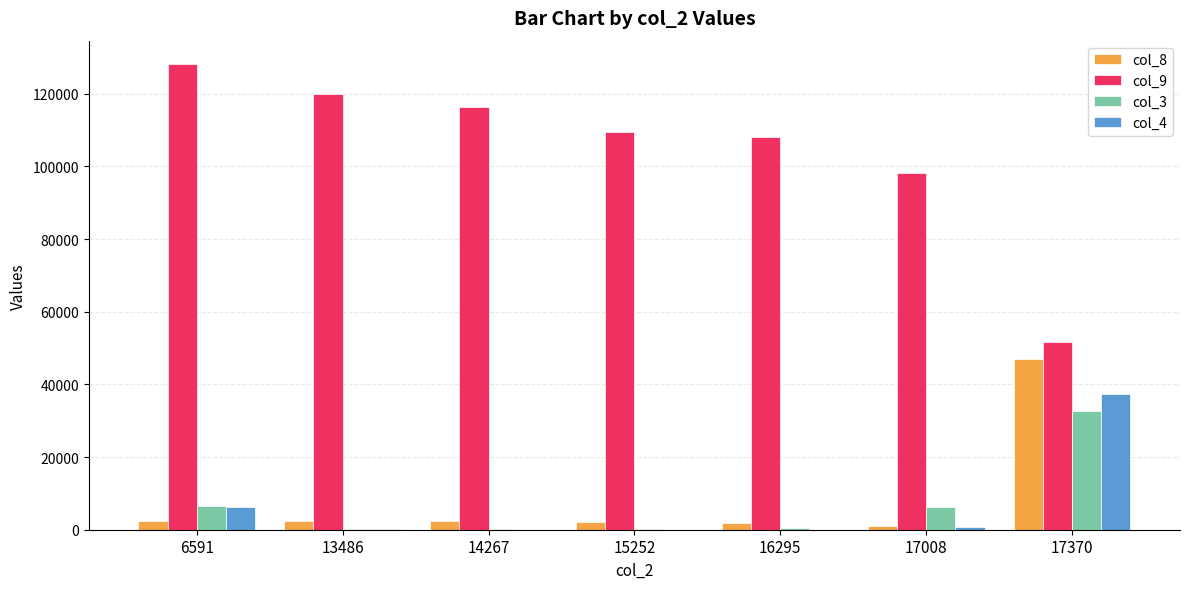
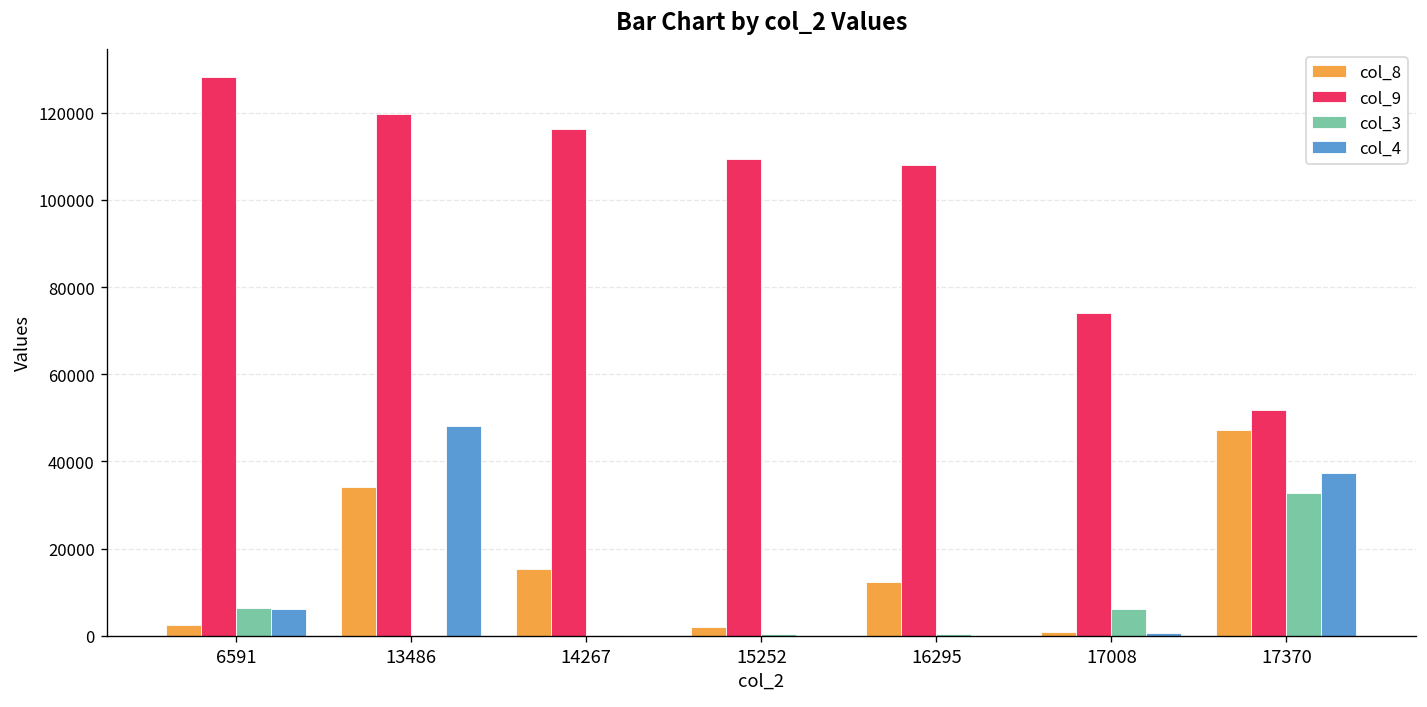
  {
    "col_8": {
      "6591": 2000,
-     "13486": 2000,
-     "14267": 2000,
+     "13486": 34000,
+     "14267": 15000,
      "15252": 2000,
-     "16295": 2000,
+     "16295": 12000,
      "17008": 1000,
      "17370": 47000
    },
    "col_9": {
      "6591": 128000,
      "13486": 120000,
      "14267": 116000,
      "15252": 109000,
      "16295": 108000,
-     "17008": 98000,
+     "17008": 74000,
      "17370": 52000
    },
    "col_3": {
      "6591": 6000,
      "17008": 6000,
      "17370": 33000
    },
    "col_4": {
      "6591": 6000,
-     "13486": 0,
+     "13486": 48000,
      "17008": 1000,
      "17370": 37000
    }
  }
